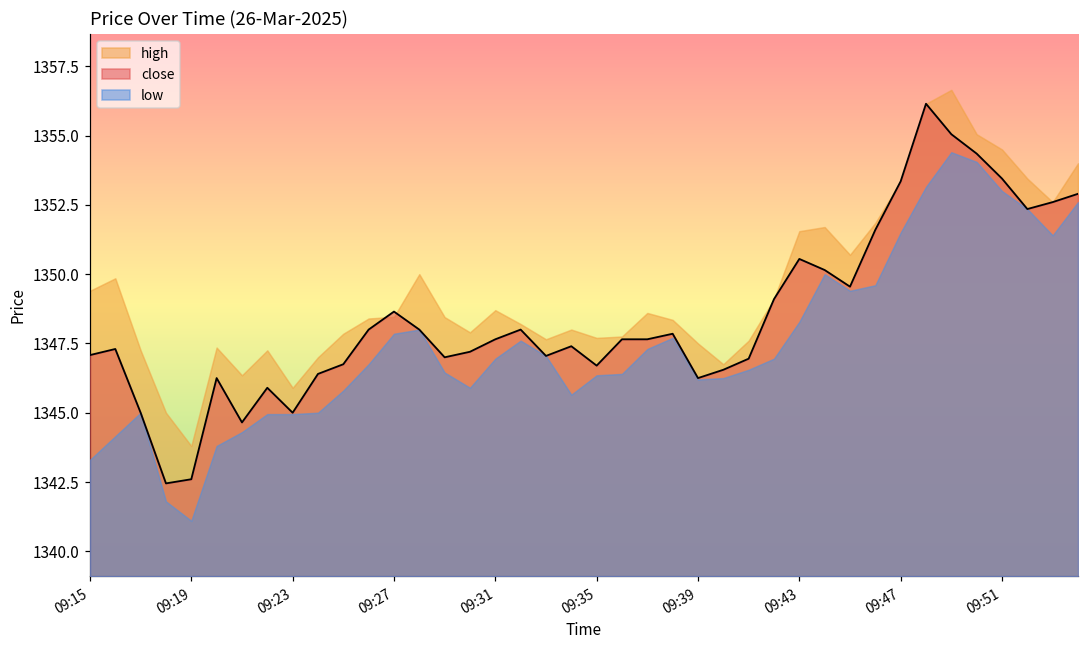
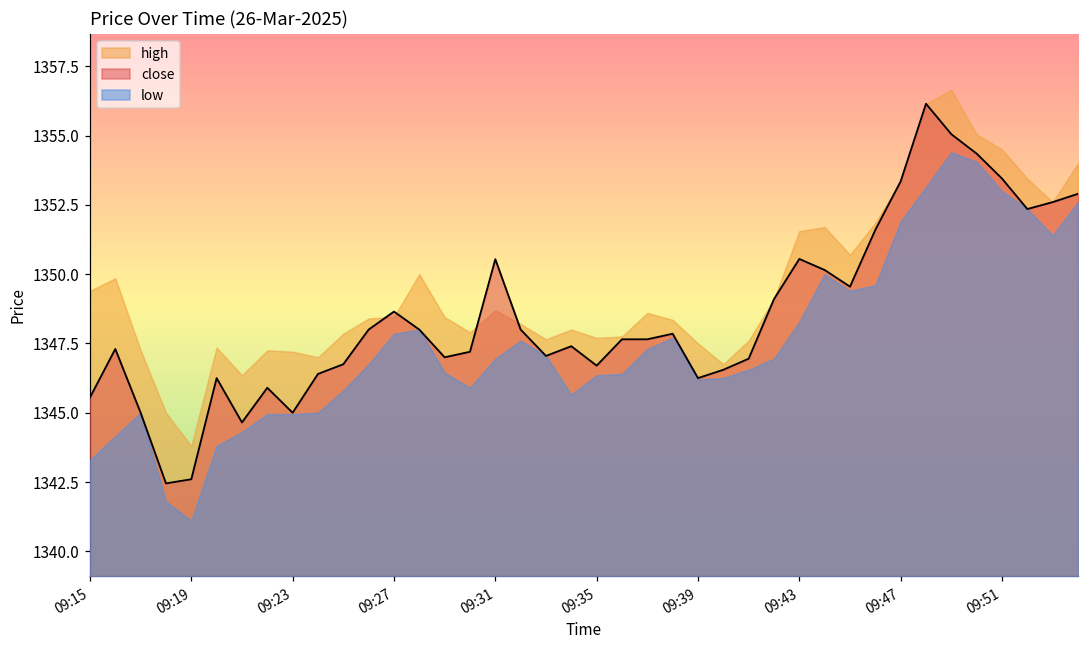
  {
    "close": {
-     "09:15": 1347.1,
+     "09:15": 1345.6,
      "09:19": 1342.6,
      "09:27": 1348.7,
-     "09:31": 1347.7,
+     "09:31": 1350.5,
      "09:35": 1346.7,
      "09:43": 1350.6,
      "09:51": 1353.5
    },
    "high": {
      "09:15": 1349.4,
      "09:19": 1343.8,
-     "09:23": 1345.9,
+     "09:23": 1347.2,
      "09:27": 1348.5,
      "09:31": 1348.7,
      "09:35": 1347.7,
      "09:39": 1347.5,
      "09:43": 1351.6,
      "09:51": 1354.5
    },
    "low": {
      "09:15": 1343.3,
      "09:19": 1341.1,
      "09:27": 1347.9,
      "09:31": 1347.0,
      "09:35": 1346.4,
      "09:43": 1348.3,
-     "09:47": 1351.5,
+     "09:47": 1351.9,
      "09:51": 1353.0
    }
  }
